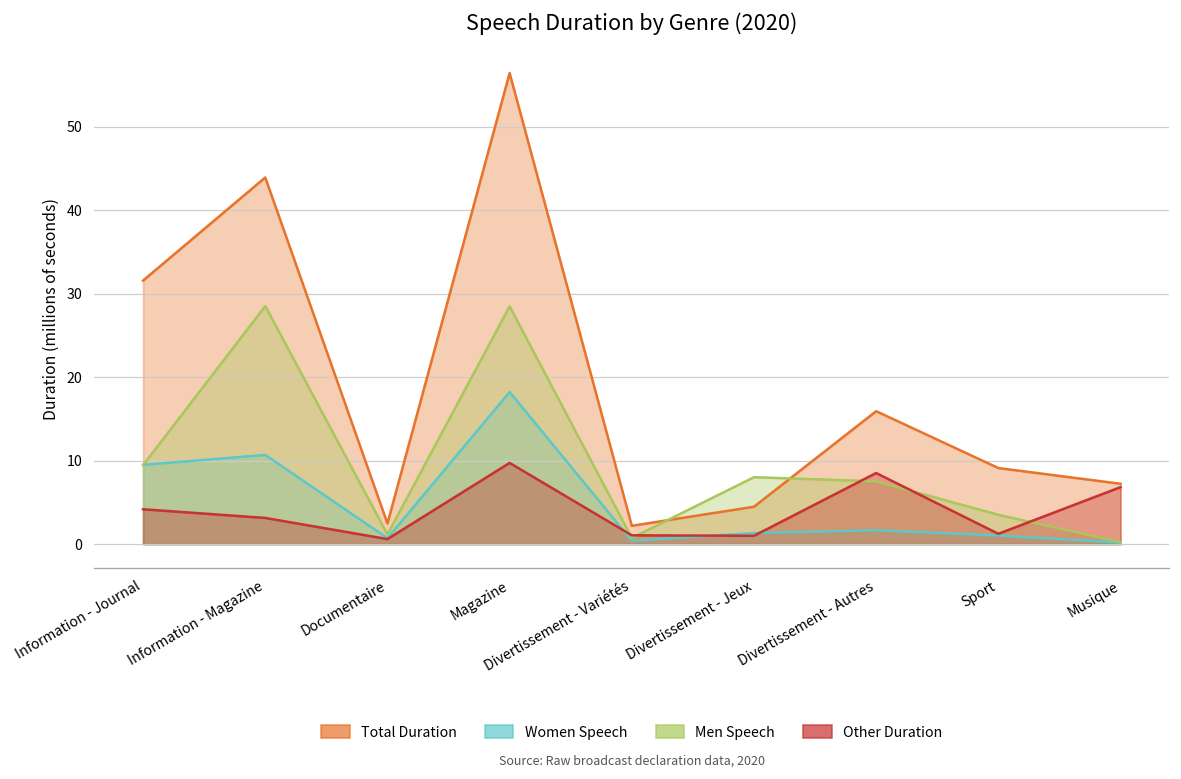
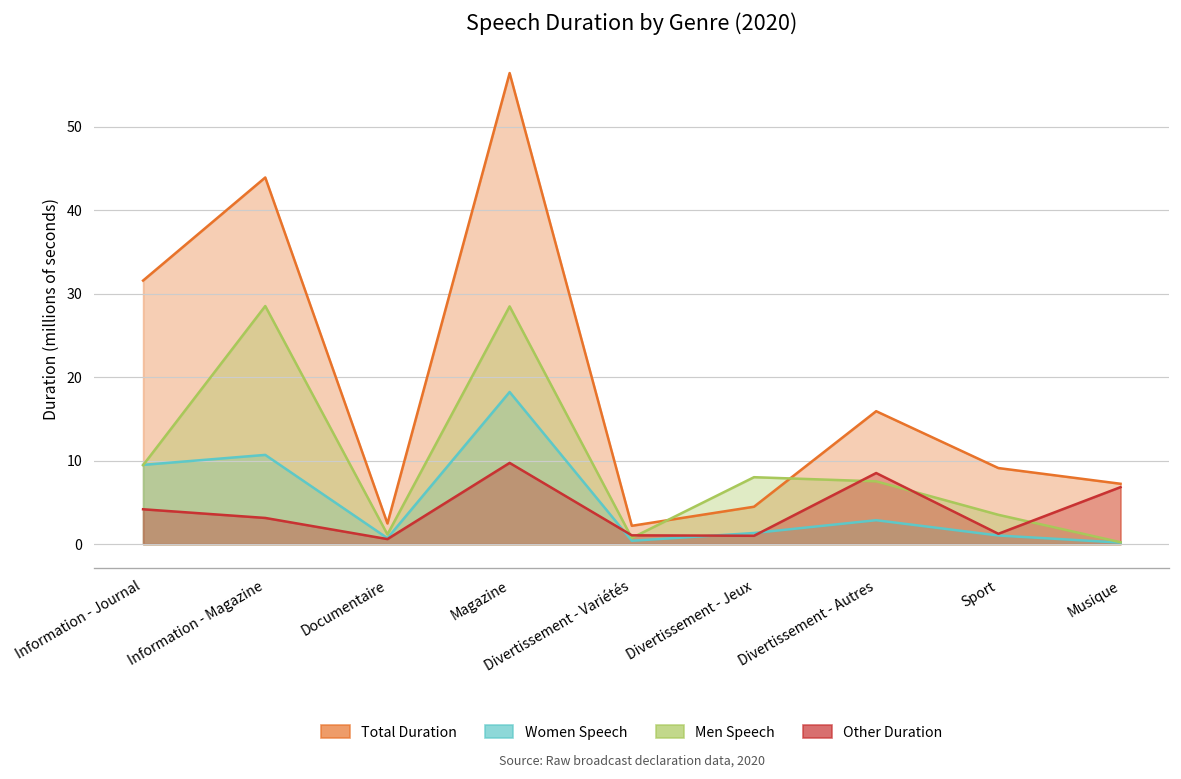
  {
    "Women Speech": {
      "Information - Magazine": 11,
      "Magazine": 18,
-     "Divertissement - Autres": 2
+     "Divertissement - Autres": 3
    },
    "Men Speech": {
      "Information - Magazine": 29,
      "Documentaire": 1,
      "Magazine": 28,
      "Divertissement - Jeux": 8,
      "Divertissement - Autres": 8,
      "Sport": 4
    }
  }
